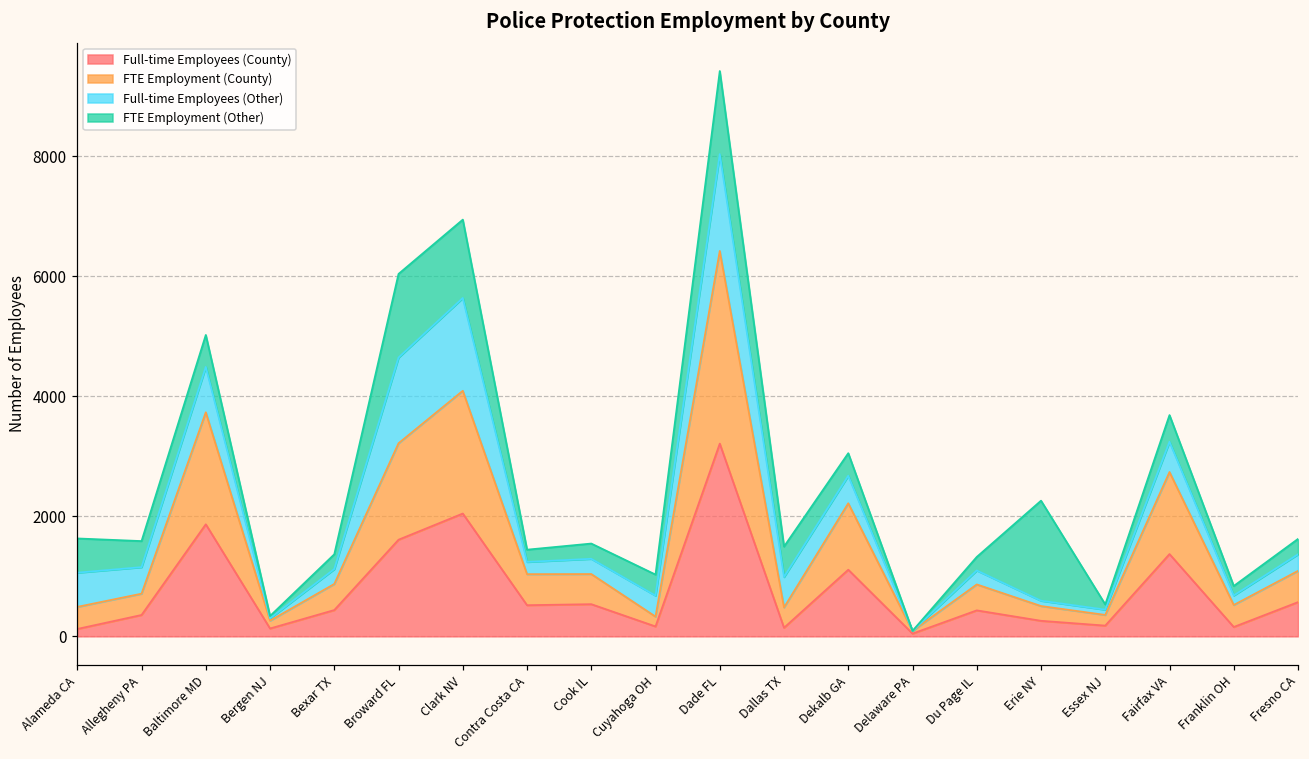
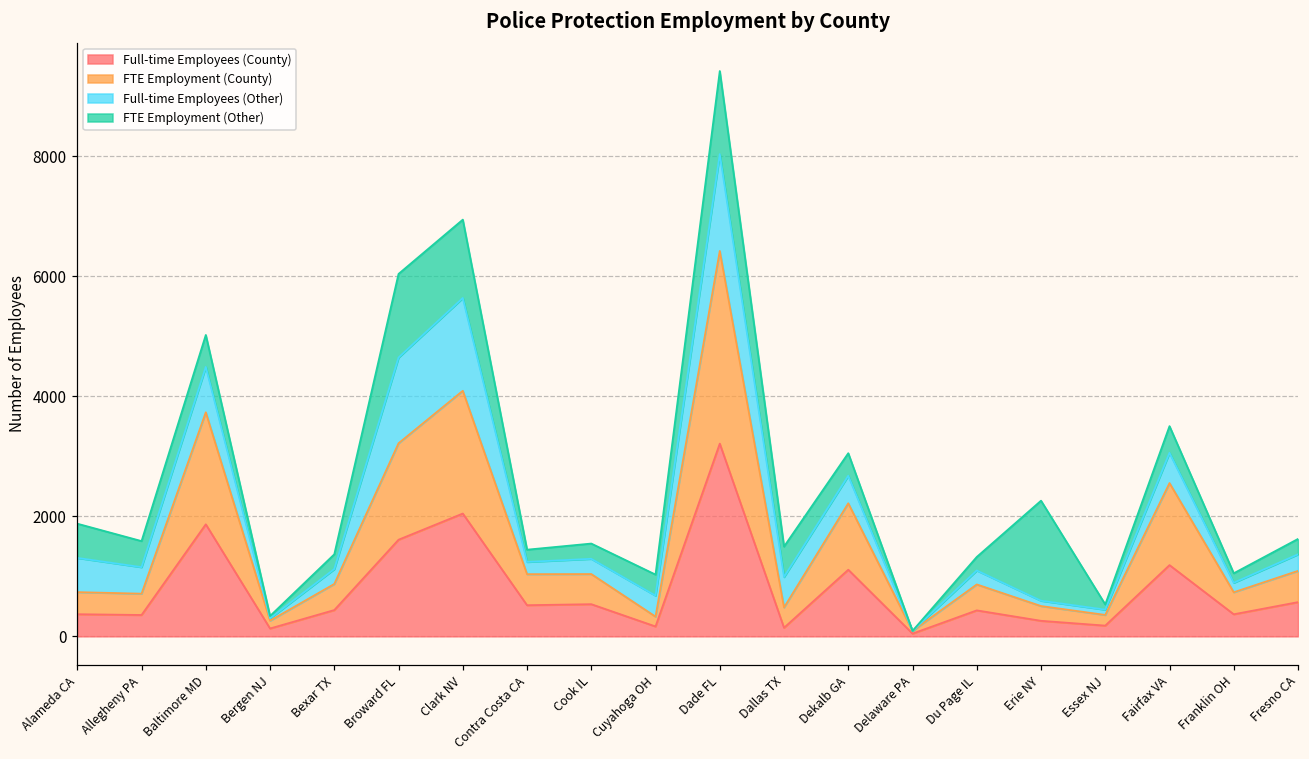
  {
    "Full-time Employees (County)": {
-     "Alameda CA": 100,
+     "Alameda CA": 400,
      "Allegheny PA": 400,
      "Baltimore MD": 1900,
      "Bergen NJ": 100,
      "Bexar TX": 400,
      "Broward FL": 1600,
      "Clark NV": 2000,
      "Contra Costa CA": 500,
      "Cook IL": 500,
      "Cuyahoga OH": 200,
      "Dade FL": 3200,
      "Dallas TX": 100,
      "Dekalb GA": 1100,
      "Du Page IL": 400,
      "Erie NY": 300,
      "Essex NJ": 200,
-     "Fairfax VA": 1400,
-     "Franklin OH": 200,
+     "Fairfax VA": 1200,
+     "Franklin OH": 400,
      "Fresno CA": 600
    },
    "FTE Employment (County)": {
      "Alameda CA": 400,
      "Allegheny PA": 400,
      "Baltimore MD": 1900,
      "Bexar TX": 400,
      "Broward FL": 1600,
      "Clark NV": 2000,
      "Contra Costa CA": 500,
      "Cook IL": 500,
      "Cuyahoga OH": 200,
      "Dade FL": 3200,
      "Dallas TX": 300,
      "Dekalb GA": 1100,
      "Du Page IL": 400,
      "Erie NY": 200,
      "Essex NJ": 200,
      "Fairfax VA": 1400,
      "Franklin OH": 400,
      "Fresno CA": 500
    },
    "Full-time Employees (Other)": {
      "Alameda CA": 600,
      "Allegheny PA": 400,
      "Baltimore MD": 800,
      "Bexar TX": 200,
      "Broward FL": 1400,
      "Clark NV": 1500,
      "Contra Costa CA": 200,
      "Cook IL": 300,
      "Cuyahoga OH": 400,
      "Dade FL": 1600,
      "Dallas TX": 500,
      "Dekalb GA": 500,
      "Du Page IL": 200,
      "Erie NY": 100,
      "Essex NJ": 100,
      "Fairfax VA": 500,
      "Franklin OH": 200,
      "Fresno CA": 300
    },
    "FTE Employment (Other)": {
      "Alameda CA": 600,
      "Allegheny PA": 400,
      "Baltimore MD": 500,
      "Bexar TX": 200,
      "Broward FL": 1400,
      "Clark NV": 1300,
      "Contra Costa CA": 200,
      "Cook IL": 300,
      "Cuyahoga OH": 400,
      "Dade FL": 1400,
      "Dallas TX": 500,
      "Dekalb GA": 400,
      "Du Page IL": 200,
      "Erie NY": 1700,
      "Essex NJ": 100,
      "Fairfax VA": 400,
      "Franklin OH": 200,
      "Fresno CA": 300
    }
  }
